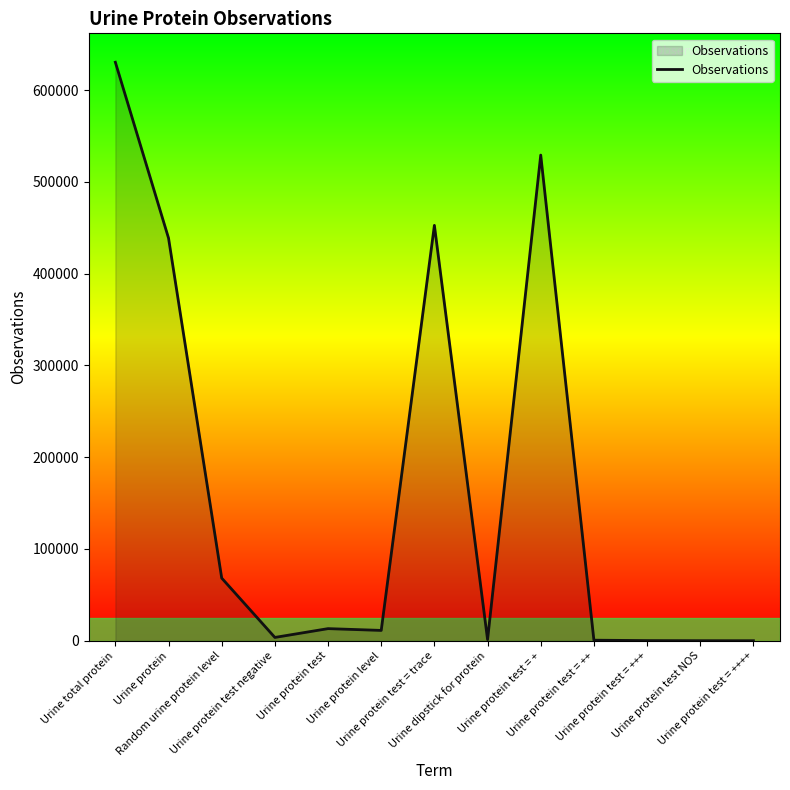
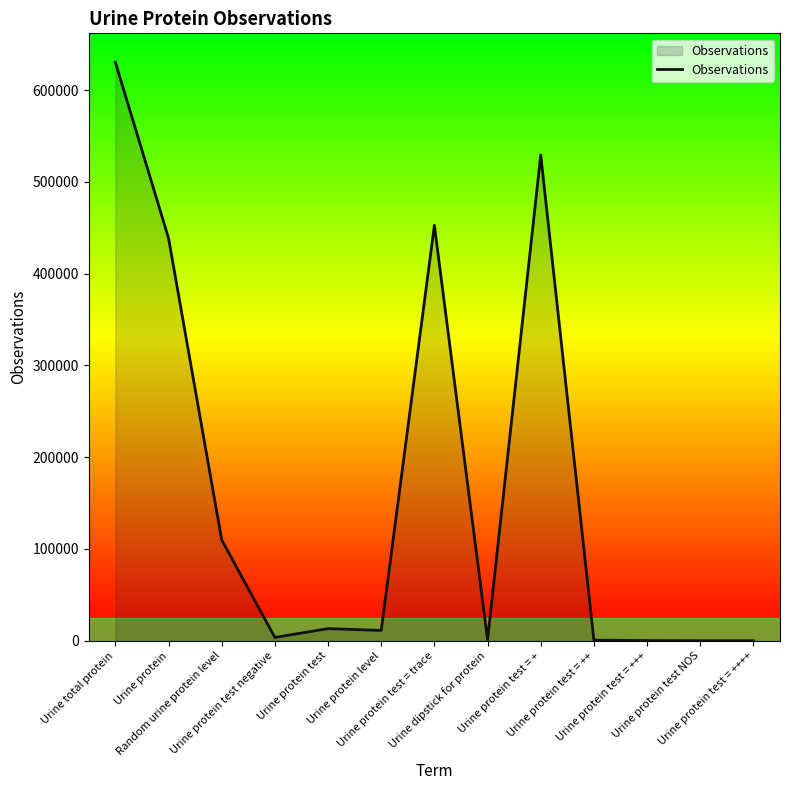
  {
    "Urine total protein": 630000,
    "Urine protein": 440000,
-   "Random urine protein level": 70000,
+   "Random urine protein level": 110000,
    "Urine protein test = trace": 450000,
    "Urine protein test = +": 530000
  }
